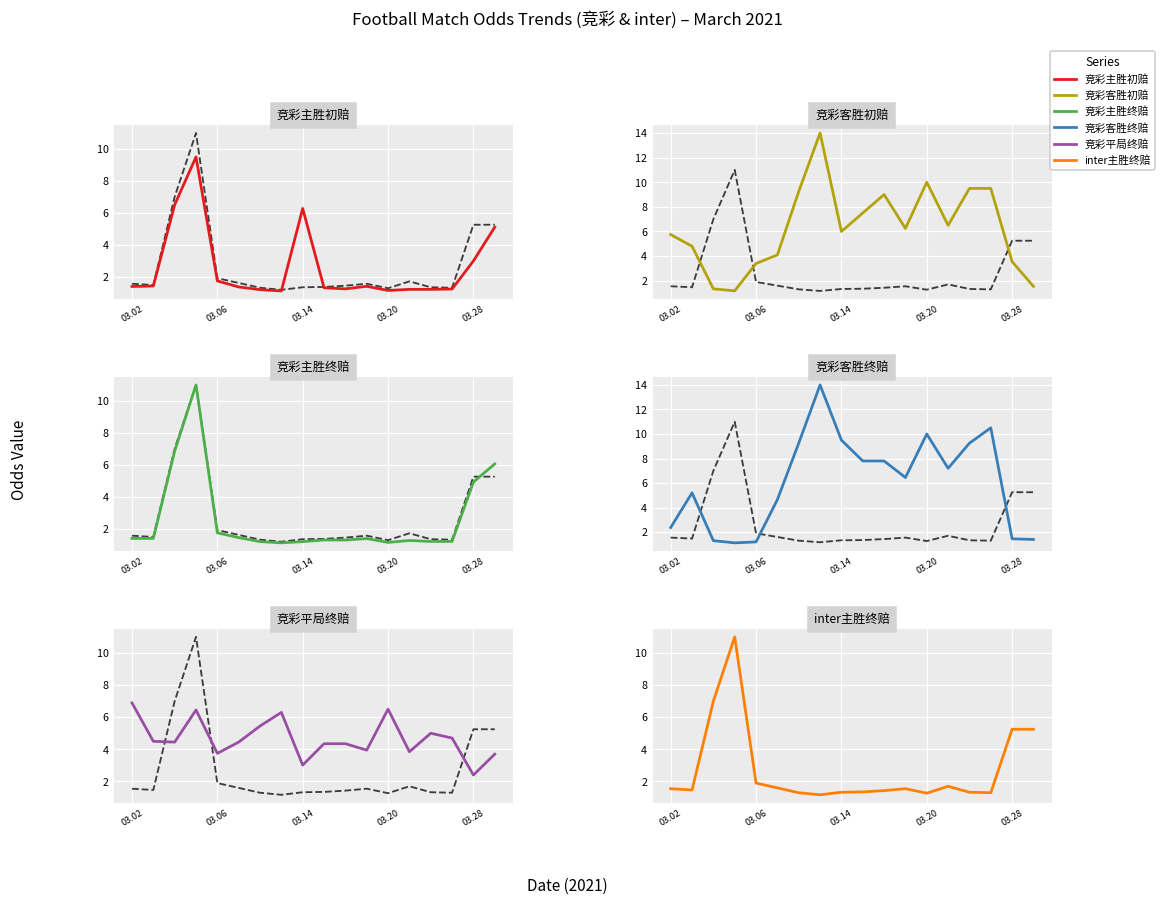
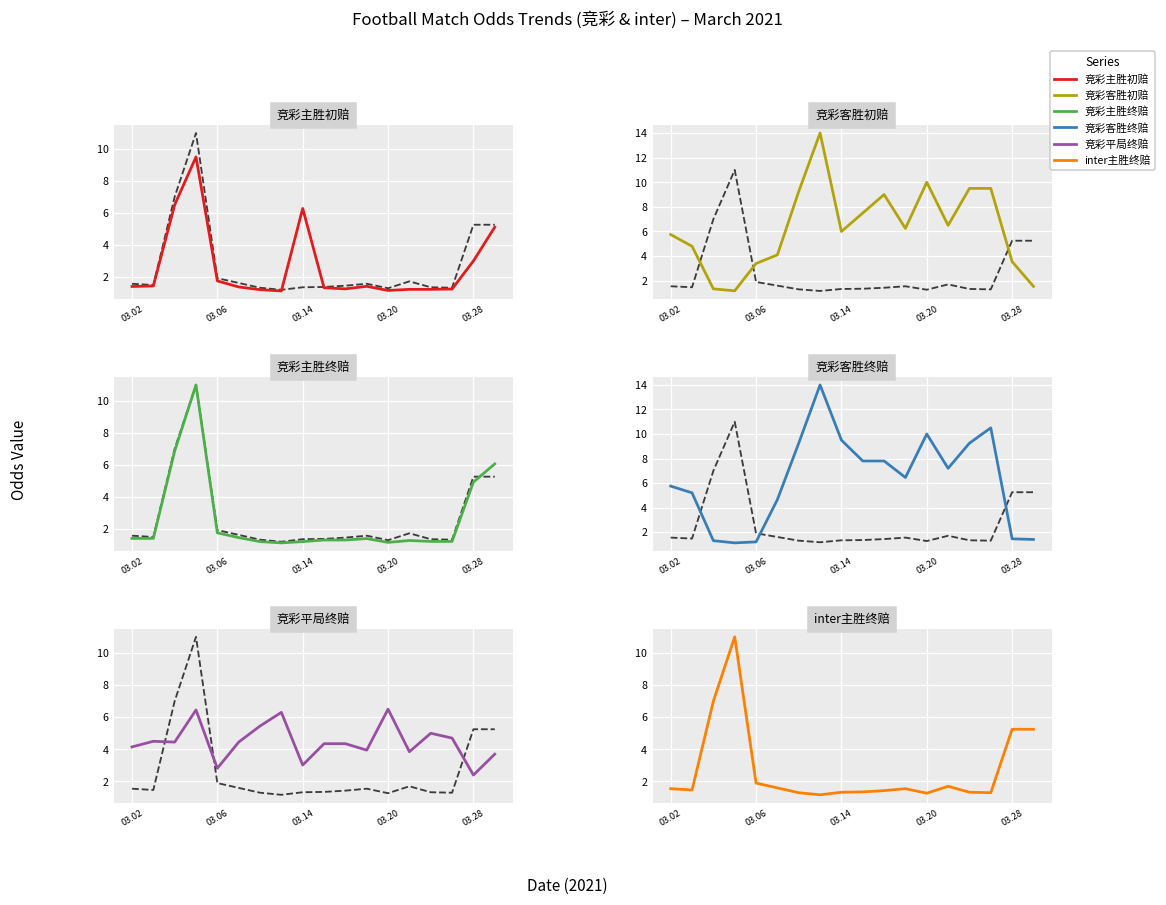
  {
    "竞彩主胜初赔": {
      "竞彩主胜初赔": {
        "03.14": 6.3,
        "03.28": 3.0
      }
    },
    "竞彩客胜初赔": {
      "竞彩客胜初赔": {
        "03.02": 5.8,
        "03.06": 3.4,
        "03.14": 6.0,
        "03.20": 10.0,
        "03.28": 3.6
      }
    },
    "竞彩主胜终赔": {
      "竞彩主胜终赔": {
        "03.28": 4.9
      }
    },
    "竞彩客胜终赔": {
      "竞彩客胜终赔": {
-       "03.02": 2.4,
+       "03.02": 5.8,
        "03.06": 1.2,
        "03.14": 9.5,
        "03.20": 10.0,
        "03.28": 1.5
      }
    },
    "竞彩平局终赔": {
      "竞彩平局终赔": {
-       "03.02": 6.9,
-       "03.06": 3.8,
+       "03.02": 4.2,
+       "03.06": 2.8,
        "03.14": 3.0,
        "03.20": 6.5,
        "03.28": 2.4
      }
    },
    "inter主胜终赔": {
      "03.02": 1.6,
      "03.06": 1.9,
      "03.14": 1.3,
      "03.20": 1.3,
      "03.28": 5.3
    }
  }
